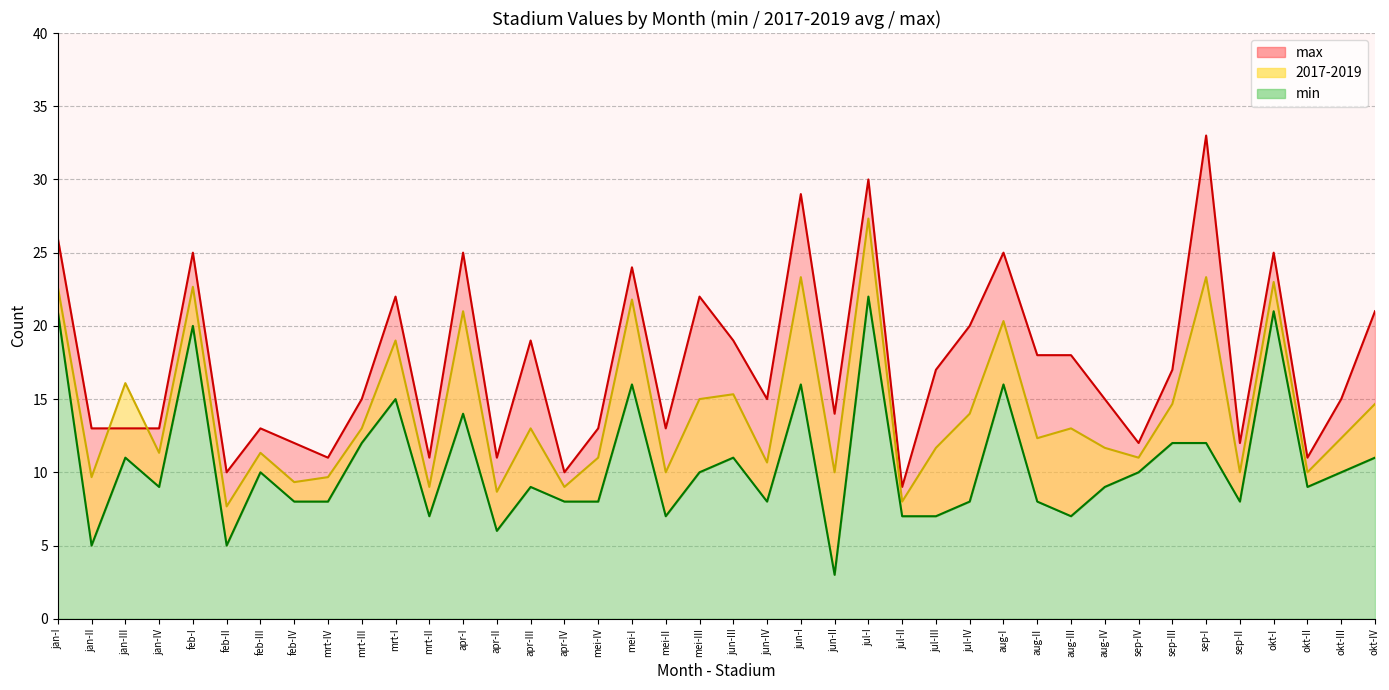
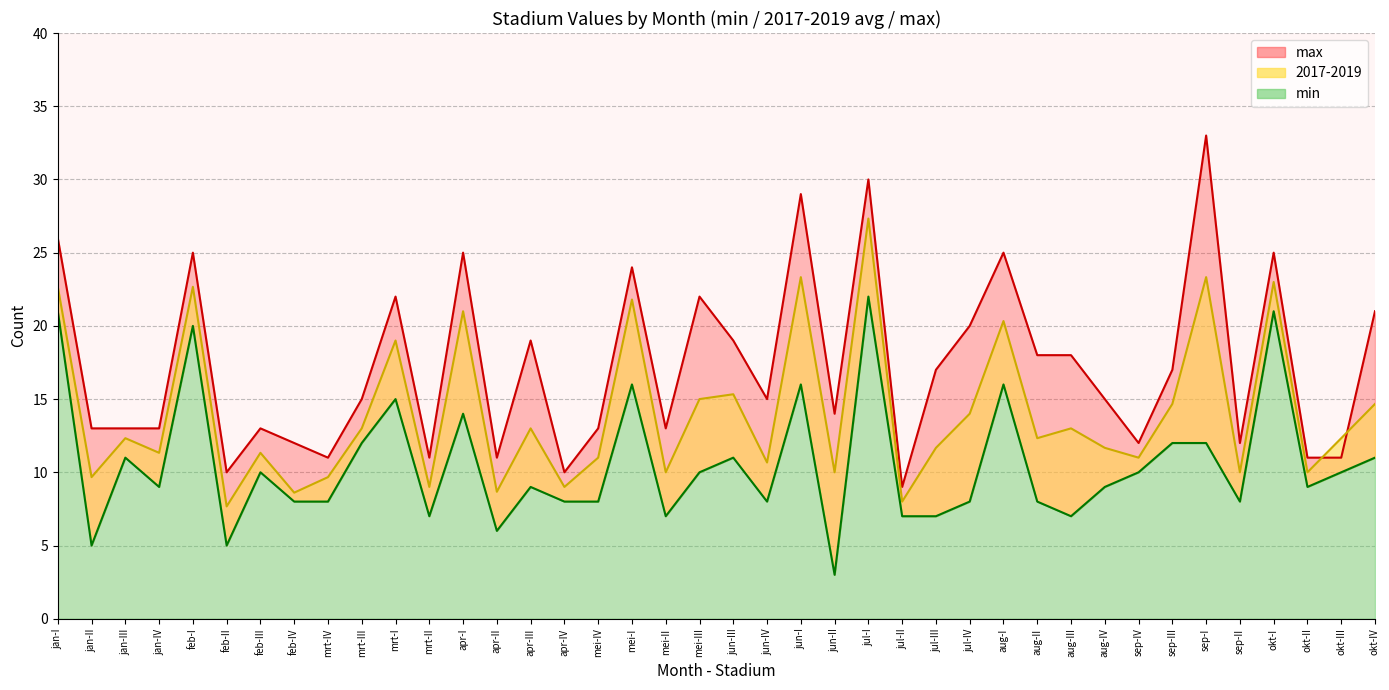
  {
    "max": {
      "jan-I": 26,
      "jan-II": 13,
      "jan-III": 13,
      "jan-IV": 13,
      "feb-I": 25,
      "feb-II": 10,
      "feb-III": 13,
      "feb-IV": 12,
      "mrt-IV": 11,
      "mrt-III": 15,
      "mrt-I": 22,
      "mrt-II": 11,
      "apr-I": 25,
      "apr-II": 11,
      "apr-III": 19,
      "apr-IV": 10,
      "mei-IV": 13,
      "mei-I": 24,
      "mei-II": 13,
      "mei-III": 22,
      "jun-III": 19,
      "jun-IV": 15,
      "jun-I": 29,
      "jun-II": 14,
      "jul-I": 30,
      "jul-II": 9,
      "jul-III": 17,
      "jul-IV": 20,
      "aug-I": 25,
      "aug-II": 18,
      "aug-III": 18,
      "aug-IV": 15,
      "sep-IV": 12,
      "sep-III": 17,
      "sep-I": 33,
      "sep-II": 12,
      "okt-I": 25,
      "okt-II": 11,
-     "okt-III": 15,
+     "okt-III": 11,
      "okt-IV": 21
    },
    "2017-2019": {
      "jan-I": 22.7,
      "jan-II": 9.7,
-     "jan-III": 16.1,
+     "jan-III": 12.3,
      "jan-IV": 11.3,
      "feb-I": 22.7,
      "feb-II": 7.7,
      "feb-III": 11.3,
-     "feb-IV": 9.3,
+     "feb-IV": 8.6,
      "mrt-IV": 9.7,
      "mrt-III": 13.0,
      "mrt-I": 19.0,
      "mrt-II": 9.0,
      "apr-I": 21.0,
      "apr-II": 8.7,
      "apr-III": 13.0,
      "apr-IV": 9.0,
      "mei-IV": 11.0,
      "mei-I": 21.8,
      "mei-II": 10.0,
      "mei-III": 15.0,
      "jun-III": 15.3,
      "jun-IV": 10.7,
      "jun-I": 23.3,
      "jun-II": 10.0,
      "jul-I": 27.3,
      "jul-II": 8.0,
      "jul-III": 11.7,
      "jul-IV": 14.0,
      "aug-I": 20.3,
      "aug-II": 12.3,
      "aug-III": 13.0,
      "aug-IV": 11.7,
      "sep-IV": 11.0,
      "sep-III": 14.7,
      "sep-I": 23.3,
      "sep-II": 10.0,
      "okt-I": 23.0,
      "okt-II": 10.0,
      "okt-III": 12.3,
      "okt-IV": 14.7
    },
    "min": {
      "jan-I": 21.0,
      "jan-II": 5.0,
      "jan-III": 11.0,
      "jan-IV": 9.0,
      "feb-I": 20.0,
      "feb-II": 5.0,
      "feb-III": 10.0,
      "feb-IV": 8.0,
      "mrt-IV": 8.0,
      "mrt-III": 12.0,
      "mrt-I": 15.0,
      "mrt-II": 7.0,
      "apr-I": 14.0,
      "apr-II": 6.0,
      "apr-III": 9.0,
      "apr-IV": 8.0,
      "mei-IV": 8.0,
      "mei-I": 16.0,
      "mei-II": 7.0,
      "mei-III": 10.0,
      "jun-III": 11.0,
      "jun-IV": 8.0,
      "jun-I": 16.0,
      "jun-II": 3.0,
      "jul-I": 22.0,
      "jul-II": 7.0,
      "jul-III": 7.0,
      "jul-IV": 8.0,
      "aug-I": 16.0,
      "aug-II": 8.0,
      "aug-III": 7.0,
      "aug-IV": 9.0,
      "sep-IV": 10.0,
      "sep-III": 12.0,
      "sep-I": 12.0,
      "sep-II": 8.0,
      "okt-I": 21.0,
      "okt-II": 9.0,
      "okt-III": 10.0,
      "okt-IV": 11.0
    }
  }
